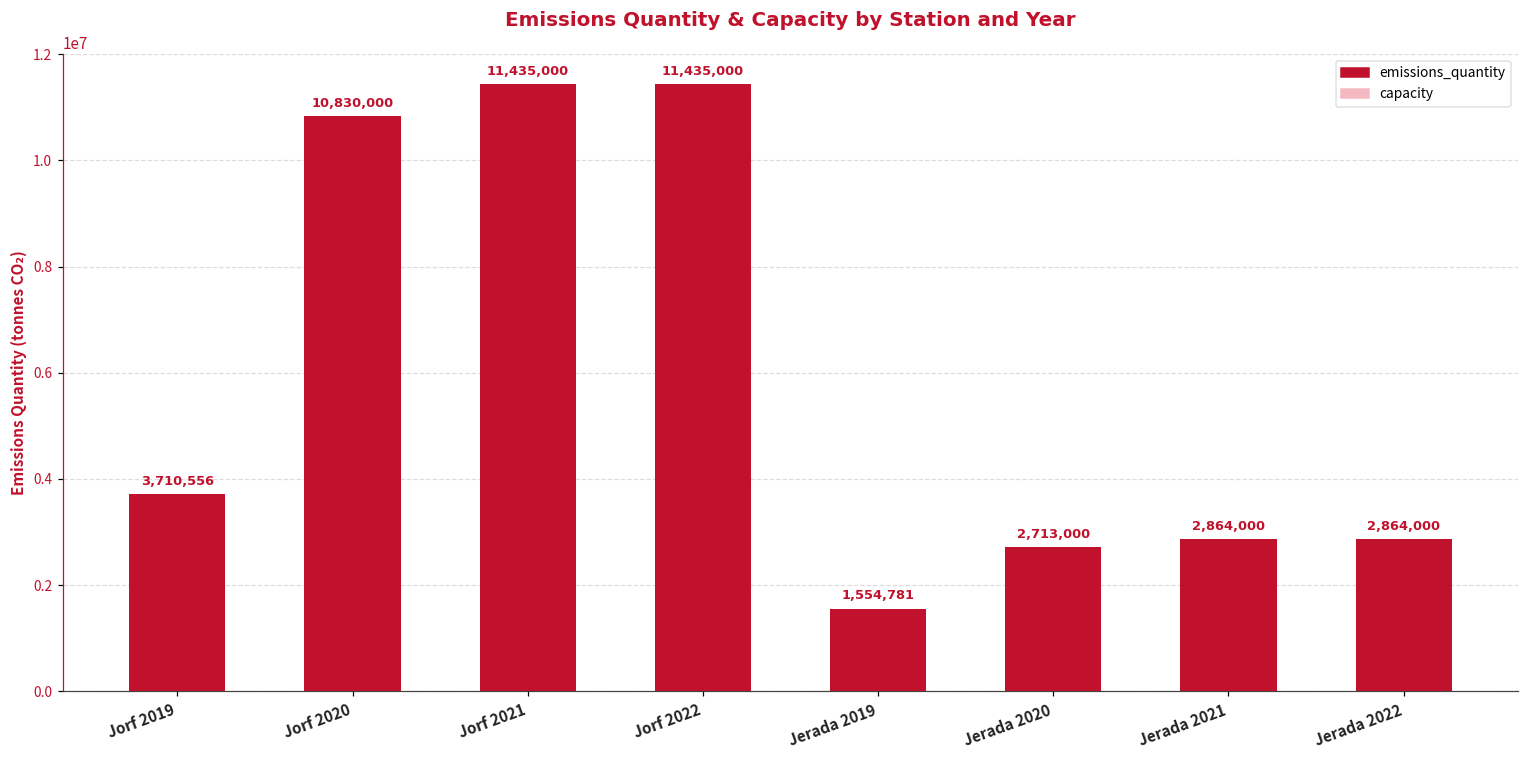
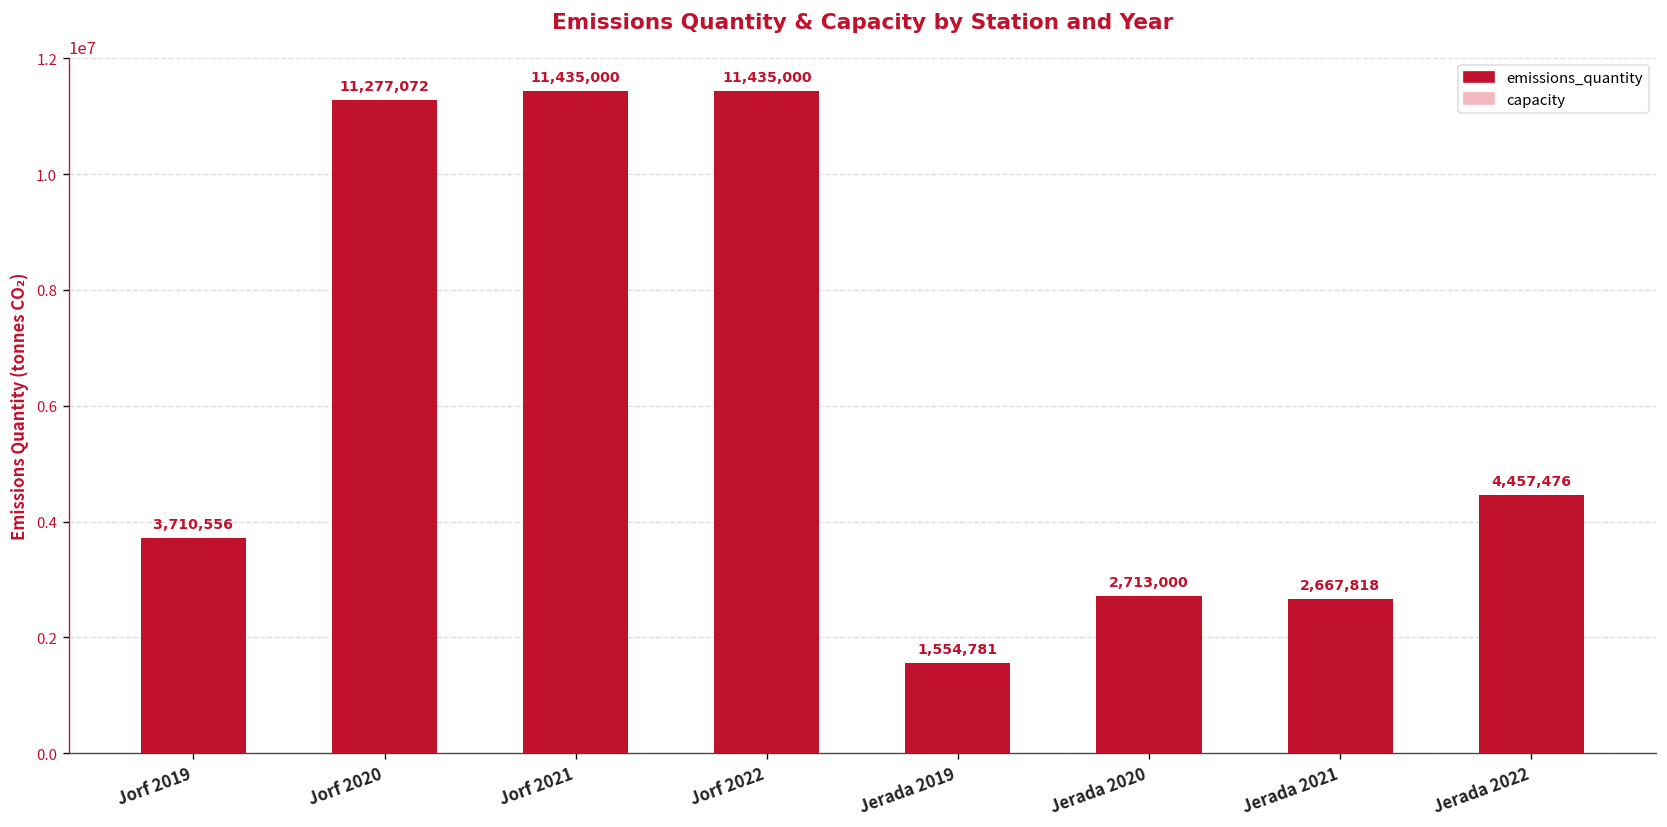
  {
    "emissions_quantity": {
      "Jorf 2019": "3,710,556",
-     "Jorf 2020": "10,830,000",
+     "Jorf 2020": "11,277,072",
      "Jorf 2021": "11,435,000",
      "Jorf 2022": "11,435,000",
      "Jerada 2019": "1,554,781",
      "Jerada 2020": "2,713,000",
-     "Jerada 2021": "2,864,000",
-     "Jerada 2022": "2,864,000"
+     "Jerada 2021": "2,667,818",
+     "Jerada 2022": "4,457,476"
    }
  }
